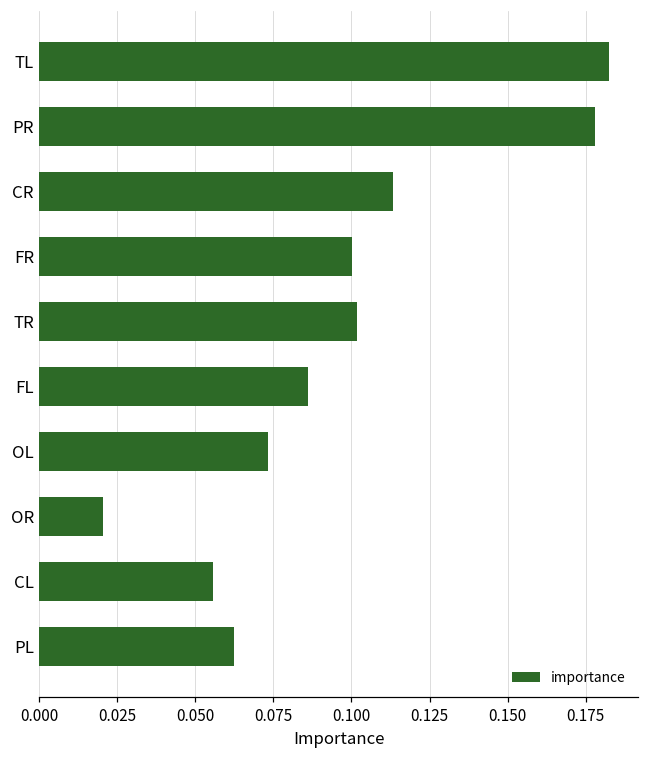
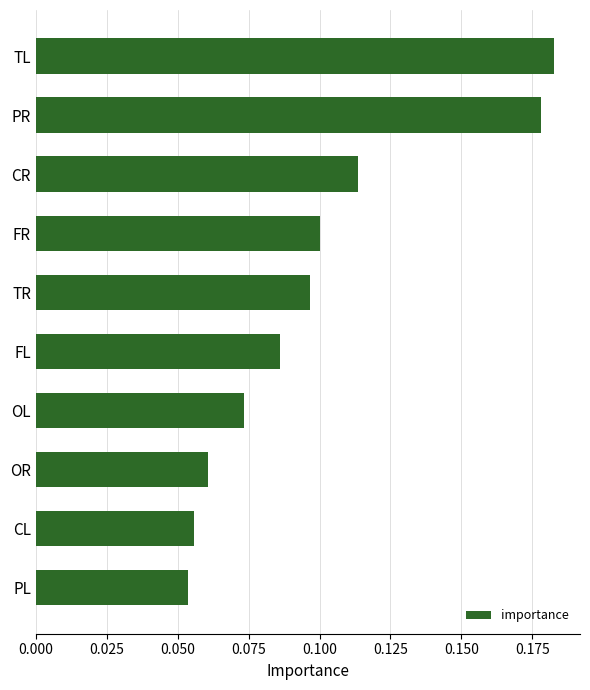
  {
    "TL": 0.183,
    "PR": 0.178,
    "CR": 0.113,
    "FR": 0.100,
-   "TR": 0.102,
+   "TR": 0.097,
    "FL": 0.086,
    "OL": 0.073,
-   "OR": 0.020,
+   "OR": 0.061,
    "CL": 0.056,
-   "PL": 0.062
+   "PL": 0.054
  }
